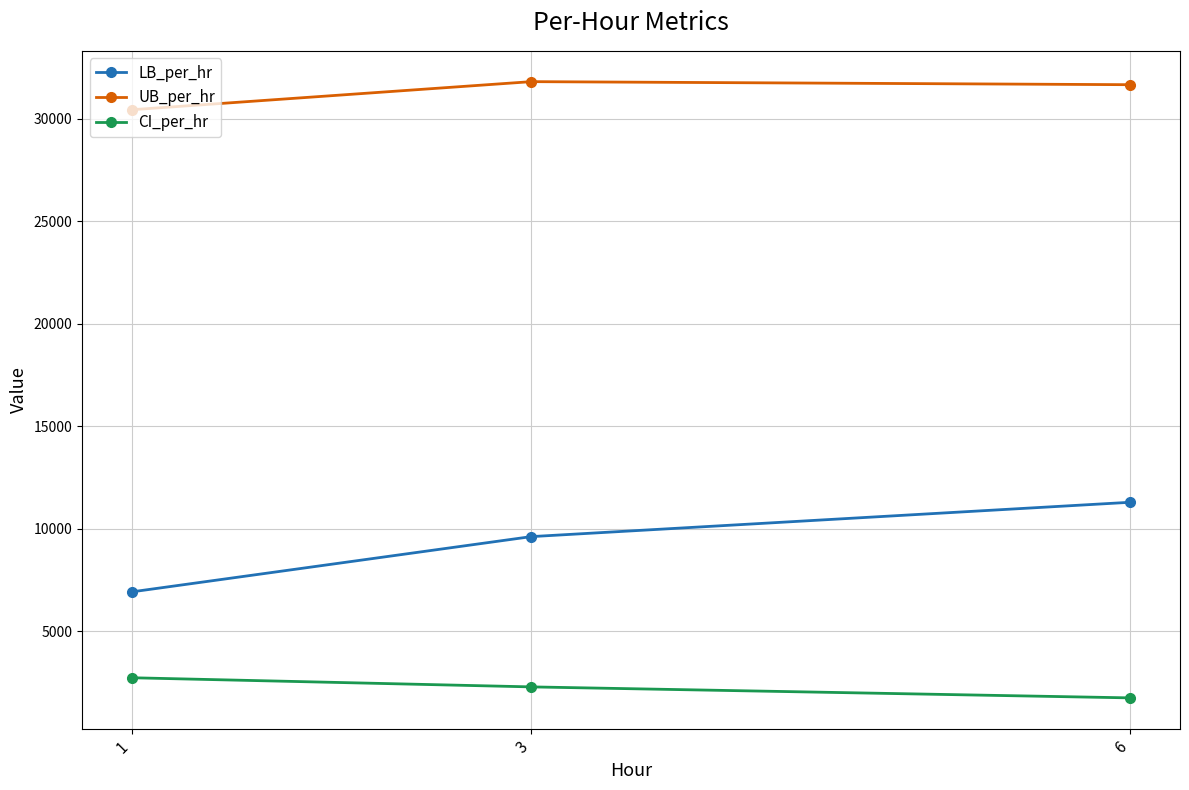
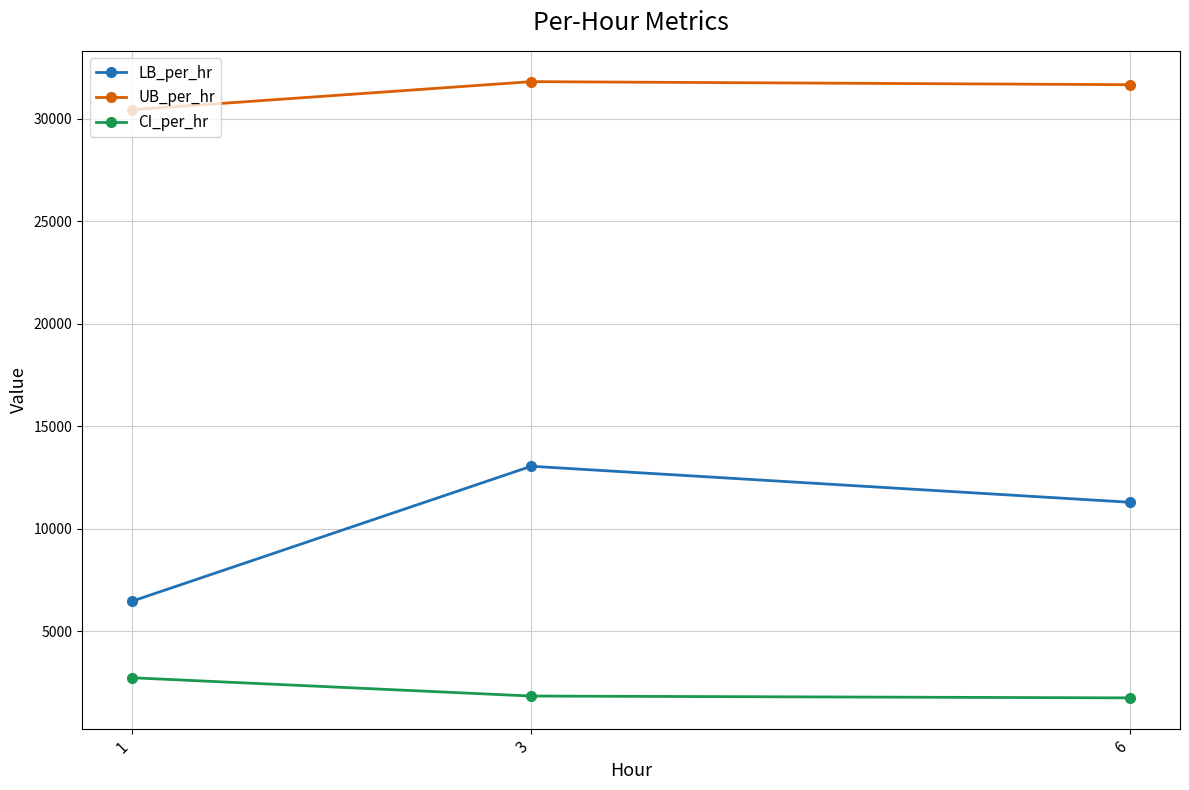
  {
    "LB_per_hr": {
-     "1": 6900,
-     "3": 9600,
+     "1": 6500,
+     "3": 13100,
      "6": 11300
    },
    "UB_per_hr": {
      "3": 31800,
      "6": 31700
    },
    "CI_per_hr": {
      "1": 2700,
-     "3": 2300,
+     "3": 1800,
      "6": 1800
    }
  }
